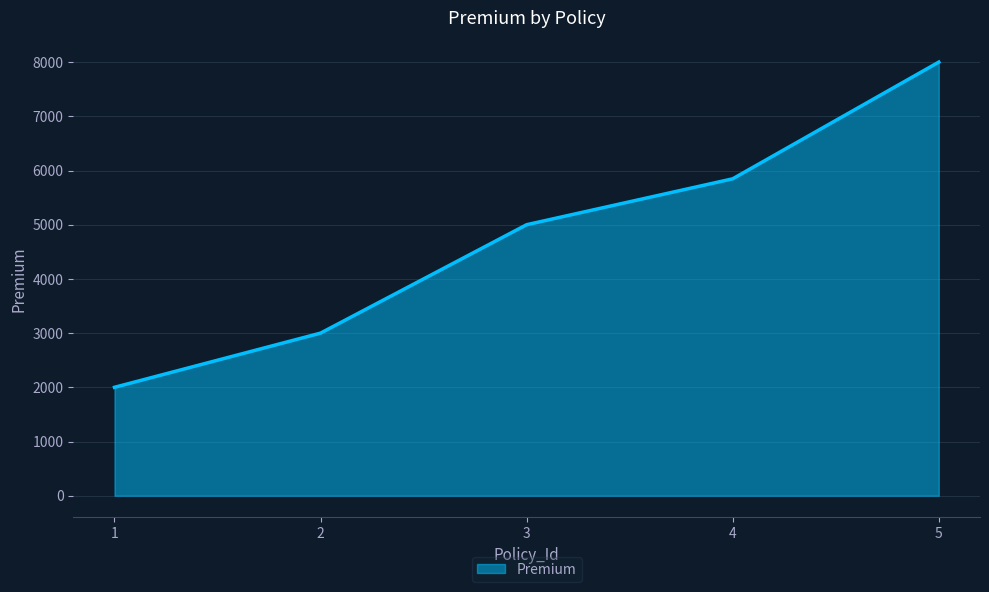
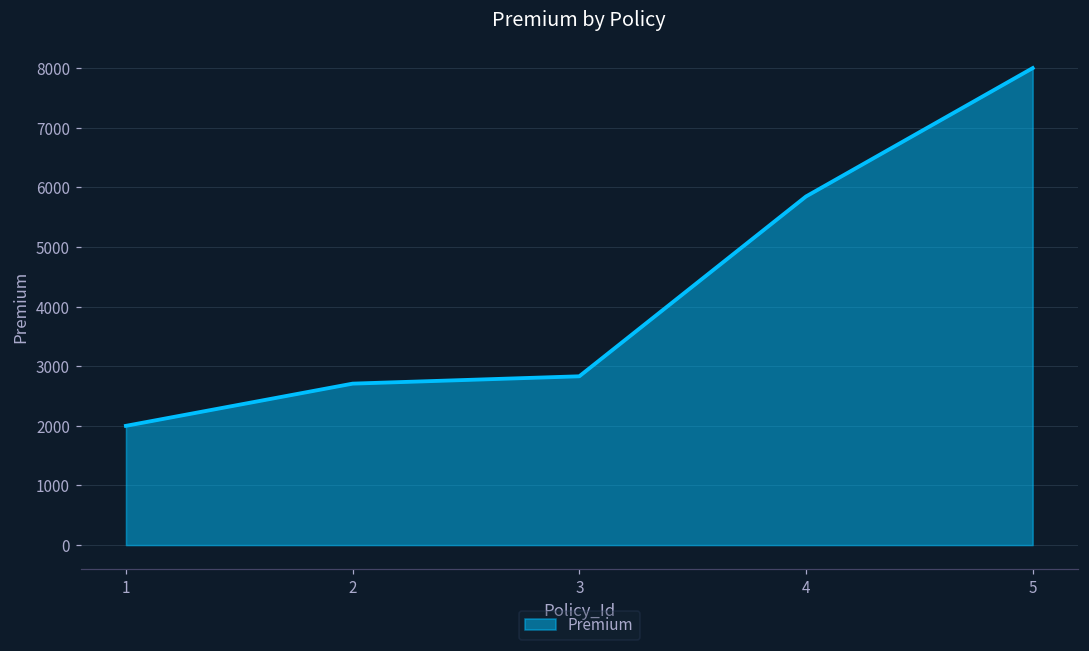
  {
    "1": 2000,
-   "2": 3000,
-   "3": 5000,
+   "2": 2700,
+   "3": 2800,
    "4": 5800,
    "5": 8000
  }
